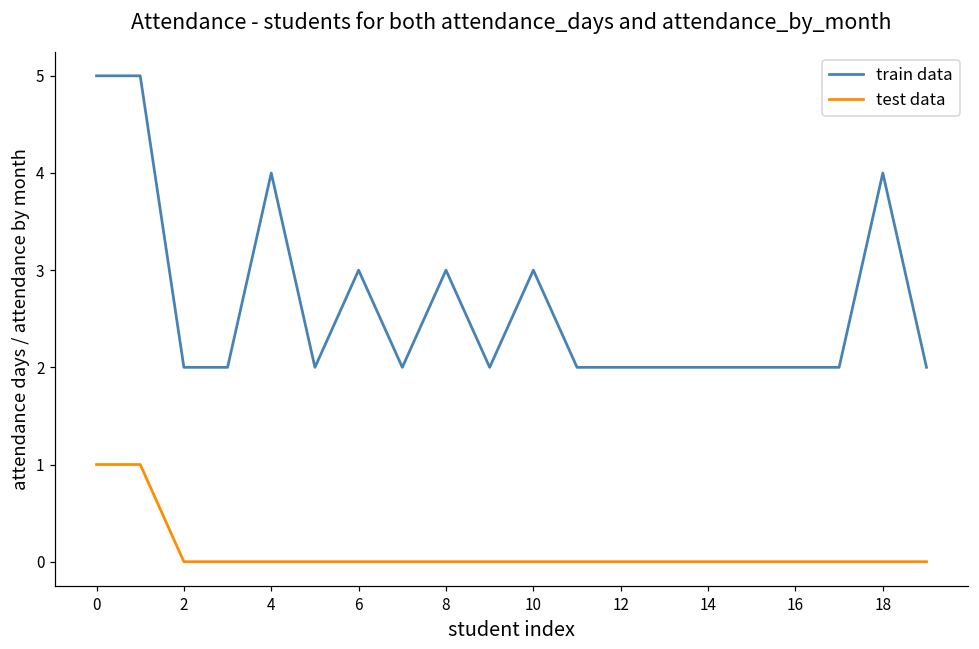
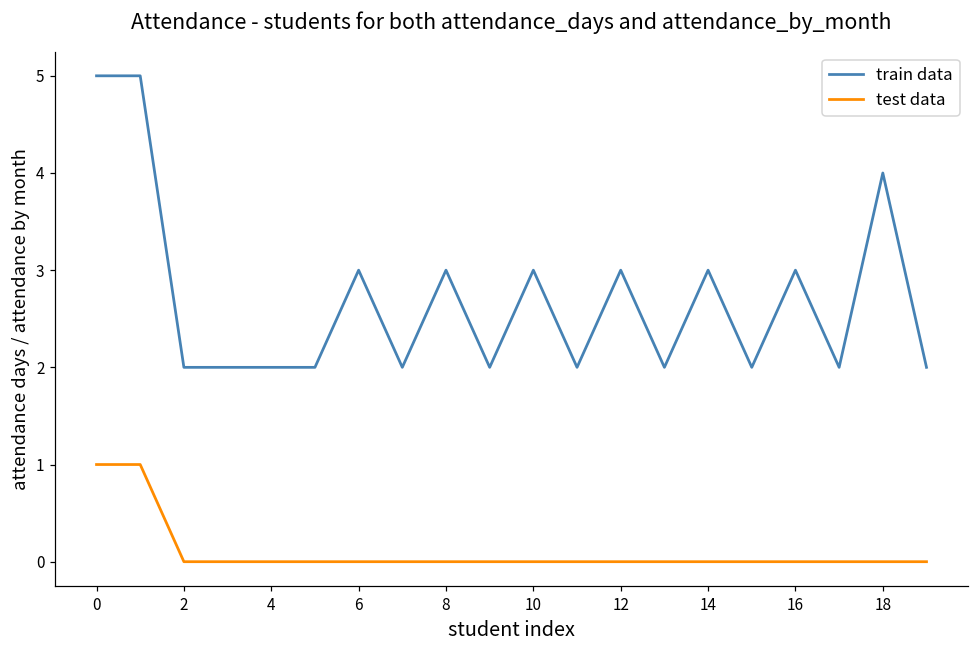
  {
    "train data": {
      "0": 5,
      "2": 2,
-     "4": 4,
+     "4": 2,
      "6": 3,
      "8": 3,
      "10": 3,
-     "12": 2,
-     "14": 2,
-     "16": 2,
+     "12": 3,
+     "14": 3,
+     "16": 3,
      "18": 4
    },
    "test data": {
      "0": 1,
      "2": 0,
      "4": 0,
      "6": 0,
      "8": 0,
      "10": 0,
      "12": 0,
      "14": 0,
      "16": 0,
      "18": 0
    }
  }
